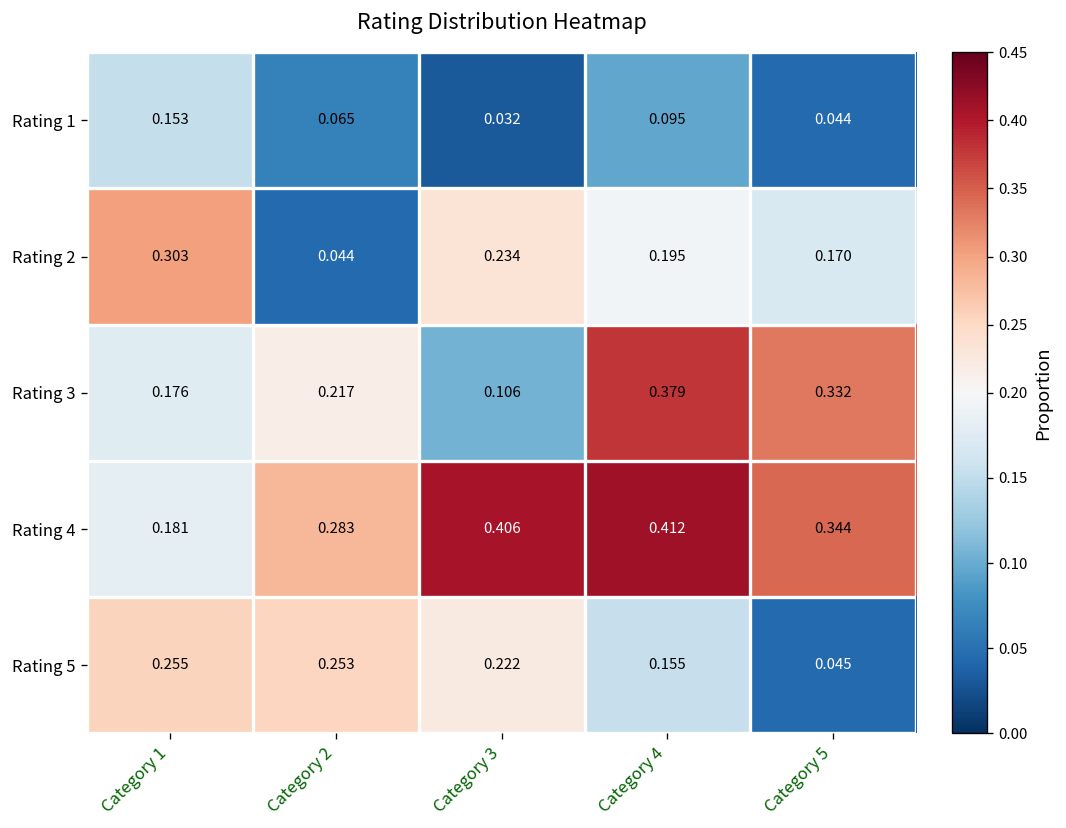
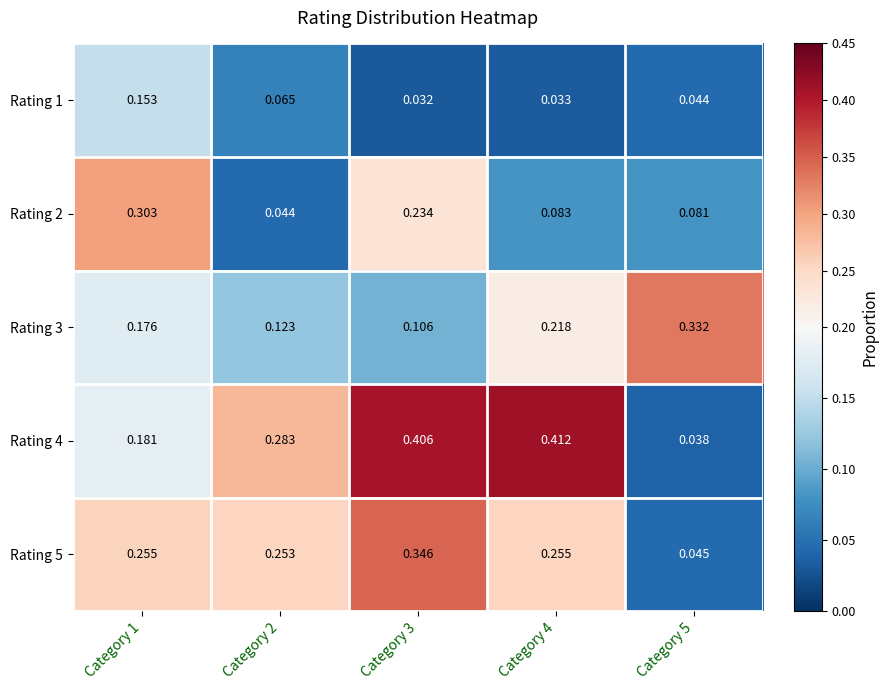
  {
    "Rating 1": {
      "Category 1": 0.153,
      "Category 2": 0.065,
      "Category 3": 0.032,
-     "Category 4": 0.095,
+     "Category 4": 0.033,
      "Category 5": 0.044
    },
    "Rating 2": {
      "Category 1": 0.303,
      "Category 2": 0.044,
      "Category 3": 0.234,
-     "Category 4": 0.195,
-     "Category 5": 0.170
+     "Category 4": 0.083,
+     "Category 5": 0.081
    },
    "Rating 3": {
      "Category 1": 0.176,
-     "Category 2": 0.217,
+     "Category 2": 0.123,
      "Category 3": 0.106,
-     "Category 4": 0.379,
+     "Category 4": 0.218,
      "Category 5": 0.332
    },
    "Rating 4": {
      "Category 1": 0.181,
      "Category 2": 0.283,
      "Category 3": 0.406,
      "Category 4": 0.412,
-     "Category 5": 0.344
+     "Category 5": 0.038
    },
    "Rating 5": {
      "Category 1": 0.255,
      "Category 2": 0.253,
-     "Category 3": 0.222,
-     "Category 4": 0.155,
+     "Category 3": 0.346,
+     "Category 4": 0.255,
      "Category 5": 0.045
    }
  }
